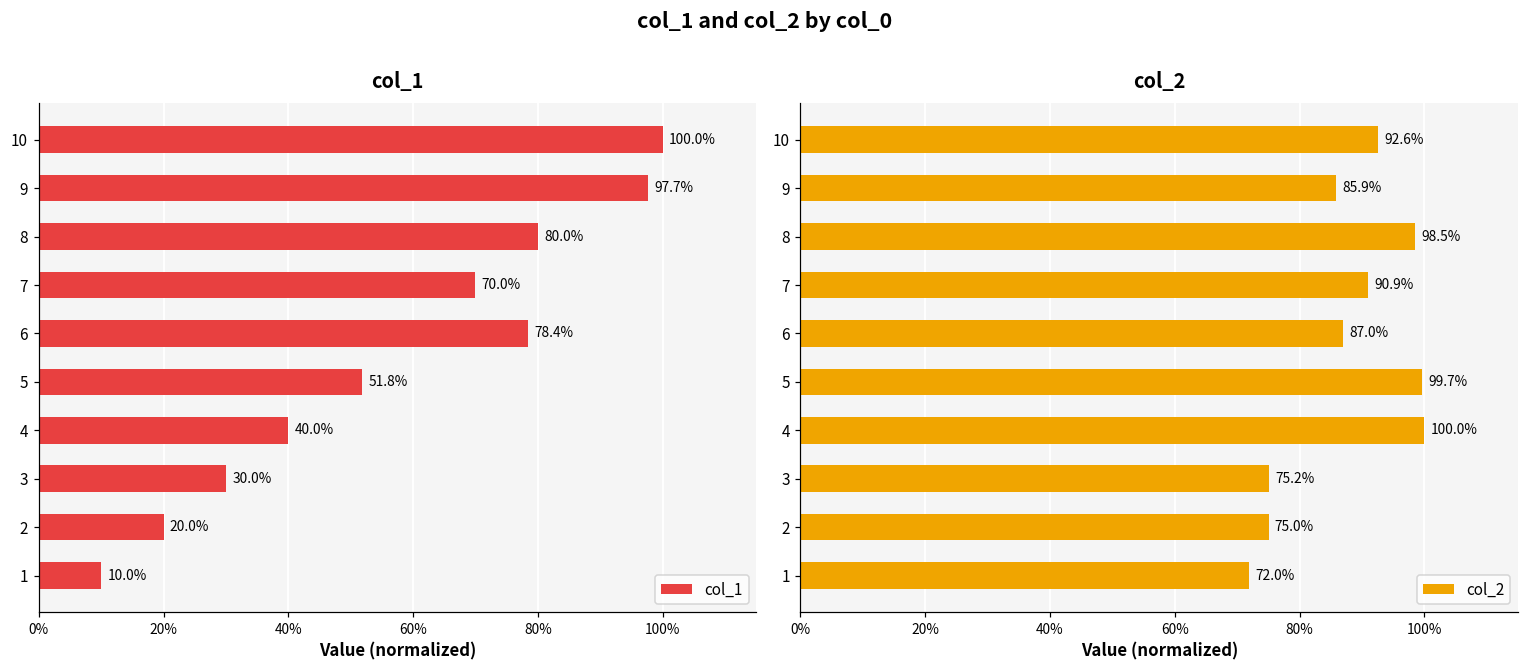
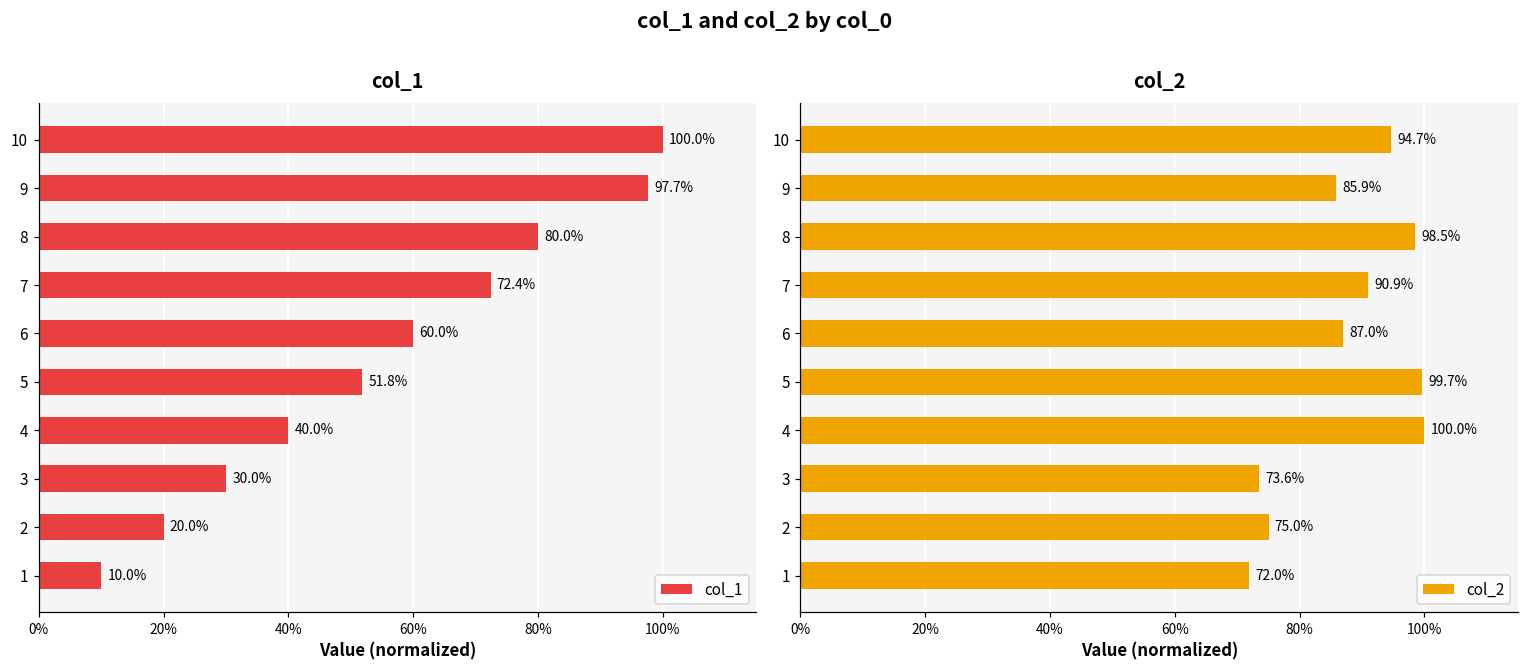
  {
    "col_1": {
      "10": "100.0%",
      "9": "97.7%",
      "8": "80.0%",
-     "7": "70.0%",
-     "6": "78.4%",
+     "7": "72.4%",
+     "6": "60.0%",
      "5": "51.8%",
      "4": "40.0%",
      "3": "30.0%",
      "2": "20.0%",
      "1": "10.0%"
    },
    "col_2": {
-     "10": "92.6%",
+     "10": "94.7%",
      "9": "85.9%",
      "8": "98.5%",
      "7": "90.9%",
      "6": "87.0%",
      "5": "99.7%",
      "4": "100.0%",
-     "3": "75.2%",
+     "3": "73.6%",
      "2": "75.0%",
      "1": "72.0%"
    }
  }
